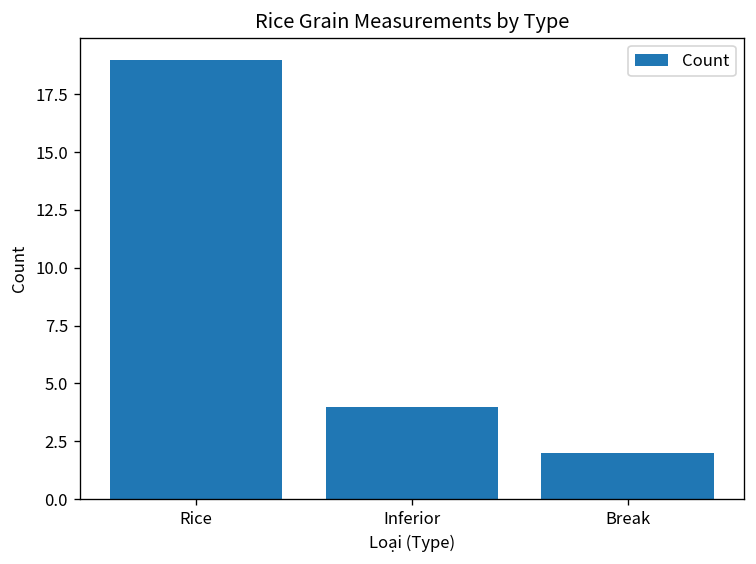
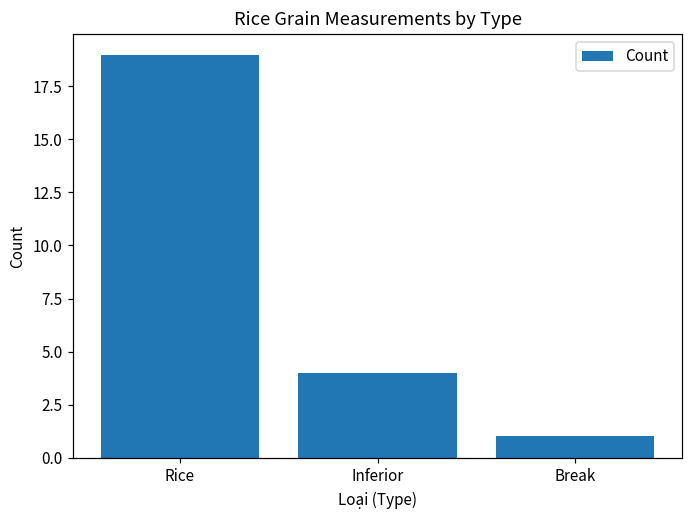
  {
    "Rice": 19,
    "Inferior": 4,
-   "Break": 2
+   "Break": 1
  }
